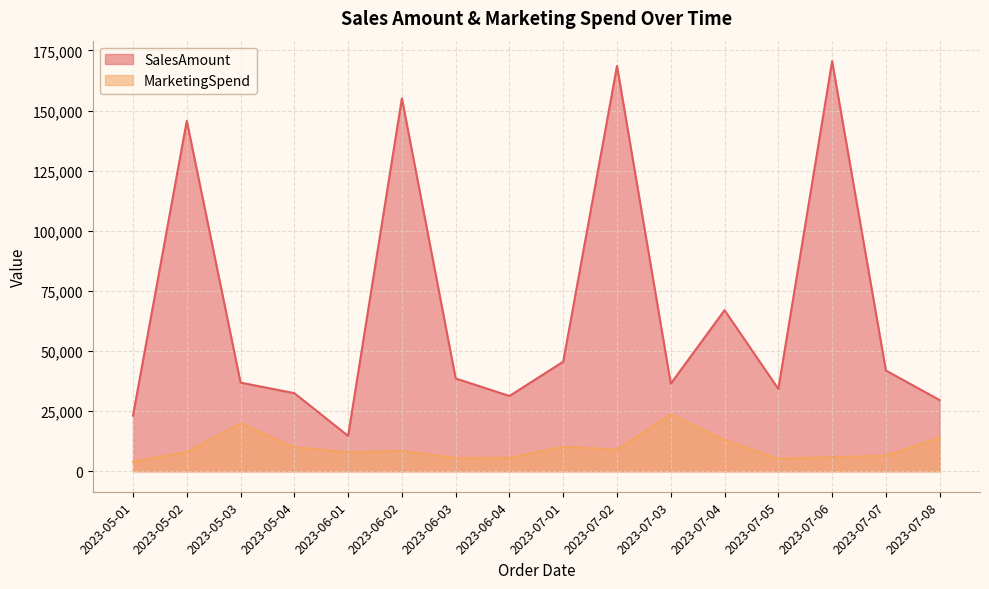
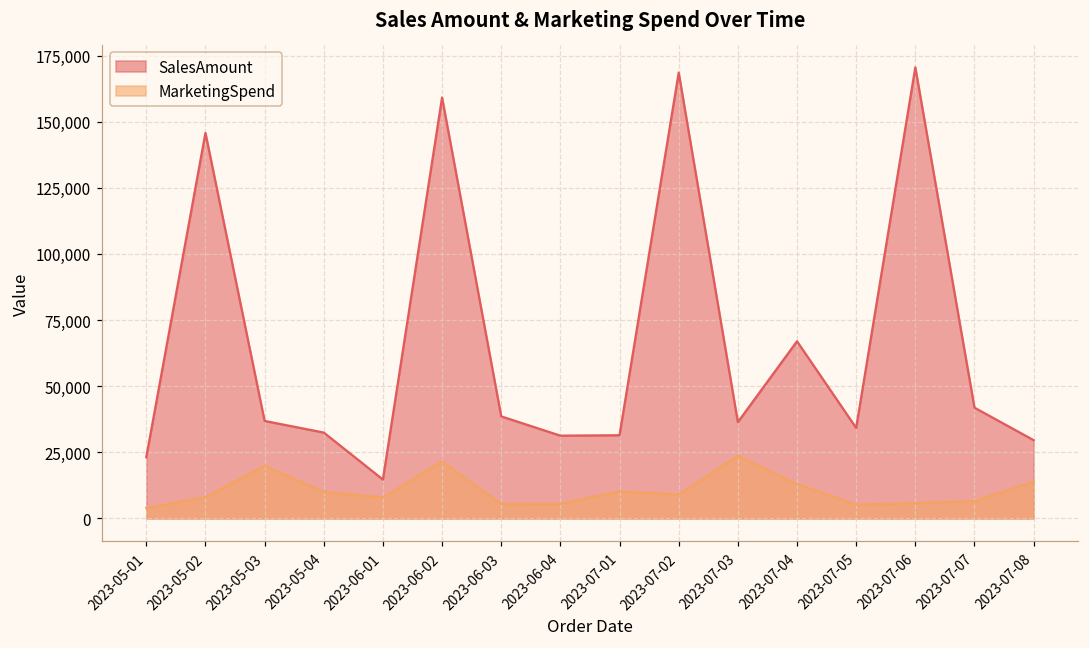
  {
    "SalesAmount": {
      "2023-05-01": "23,000",
      "2023-05-02": "146,000",
      "2023-05-03": "37,000",
      "2023-05-04": "32,000",
      "2023-06-01": "15,000",
-     "2023-06-02": "155,000",
+     "2023-06-02": "159,000",
      "2023-06-03": "39,000",
      "2023-06-04": "31,000",
-     "2023-07-01": "46,000",
+     "2023-07-01": "31,000",
      "2023-07-02": "169,000",
      "2023-07-03": "36,000",
      "2023-07-04": "67,000",
      "2023-07-05": "34,000",
      "2023-07-06": "171,000",
      "2023-07-07": "42,000",
      "2023-07-08": "30,000"
    },
    "MarketingSpend": {
      "2023-05-01": "4,000",
      "2023-05-02": "8,000",
      "2023-05-03": "20,000",
      "2023-05-04": "10,000",
      "2023-06-01": "8,000",
-     "2023-06-02": "9,000",
+     "2023-06-02": "22,000",
      "2023-06-03": "6,000",
      "2023-06-04": "6,000",
      "2023-07-01": "10,000",
      "2023-07-02": "9,000",
      "2023-07-03": "24,000",
      "2023-07-04": "13,000",
      "2023-07-05": "5,000",
      "2023-07-06": "6,000",
      "2023-07-07": "7,000",
      "2023-07-08": "14,000"
    }
  }
